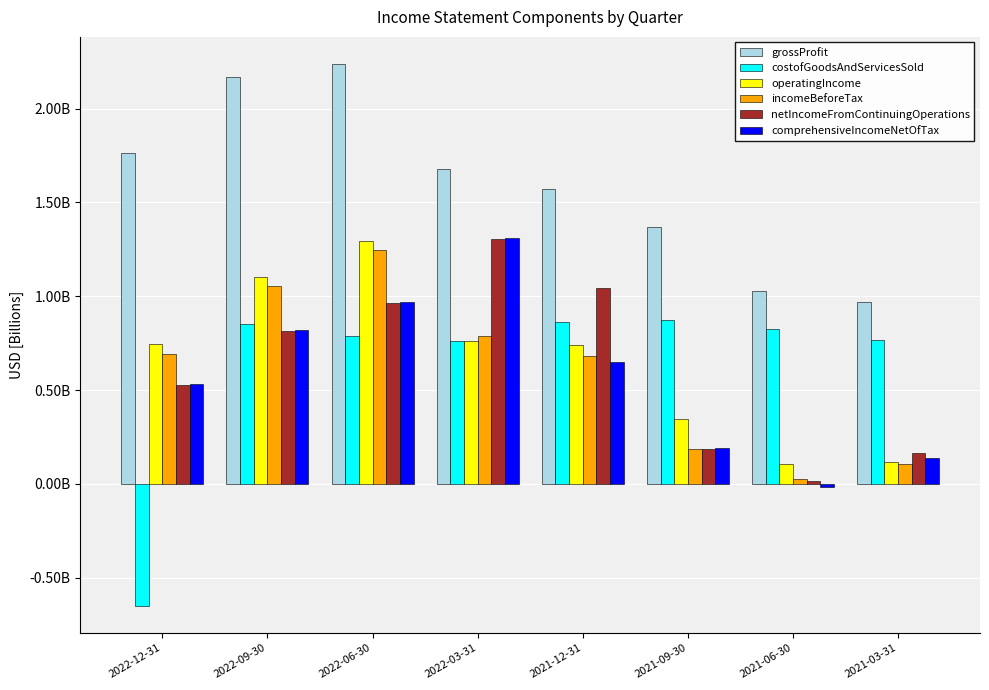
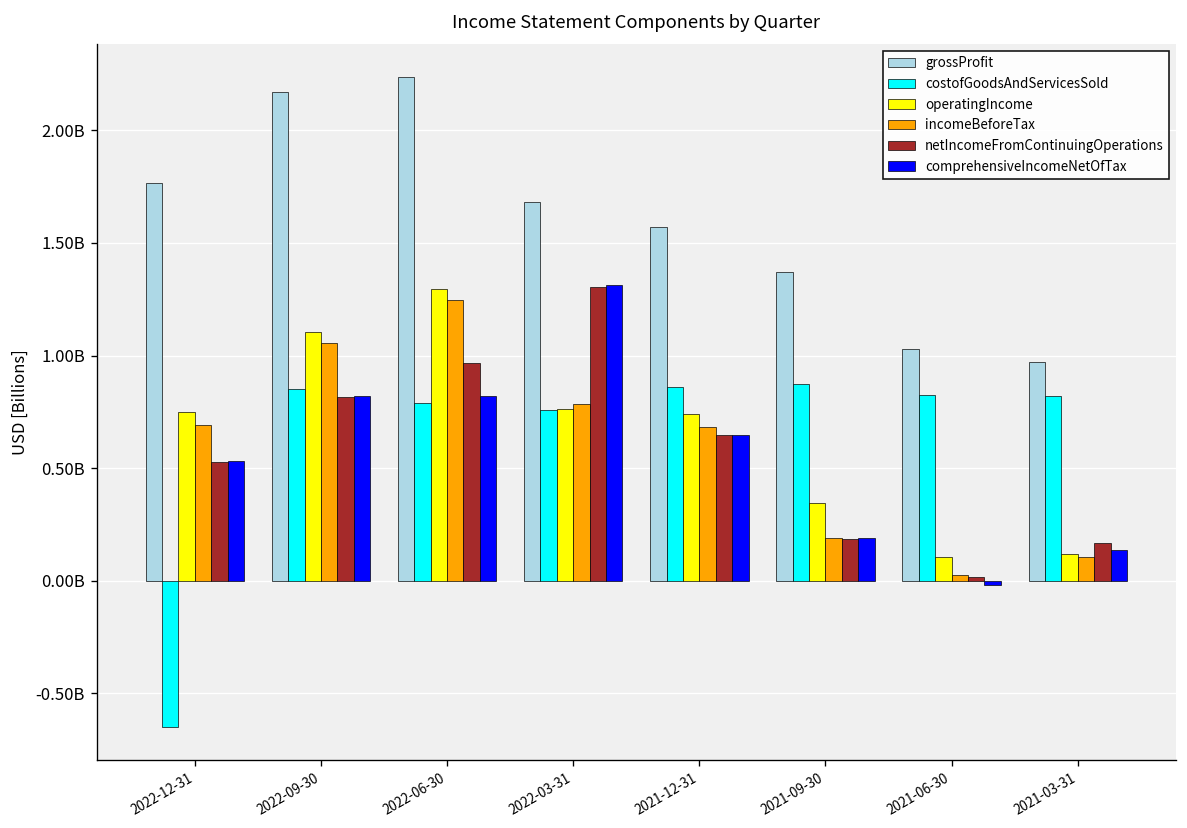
  {
    "grossProfit": {
      "2022-12-31": 1760000000,
      "2022-09-30": 2170000000,
      "2022-06-30": 2240000000,
      "2022-03-31": 1680000000,
      "2021-12-31": 1570000000,
      "2021-09-30": 1370000000,
      "2021-06-30": 1030000000,
      "2021-03-31": 970000000
    },
    "costofGoodsAndServicesSold": {
      "2022-12-31": -650000000,
      "2022-09-30": 850000000,
      "2022-06-30": 790000000,
      "2022-03-31": 760000000,
      "2021-12-31": 860000000,
      "2021-09-30": 870000000,
      "2021-06-30": 830000000,
-     "2021-03-31": 770000000
+     "2021-03-31": 820000000
    },
    "operatingIncome": {
      "2022-12-31": 750000000,
      "2022-09-30": 1100000000,
      "2022-06-30": 1290000000,
      "2022-03-31": 760000000,
      "2021-12-31": 740000000,
      "2021-09-30": 350000000,
      "2021-06-30": 110000000,
      "2021-03-31": 120000000
    },
    "incomeBeforeTax": {
      "2022-12-31": 690000000,
      "2022-09-30": 1060000000,
      "2022-06-30": 1250000000,
      "2022-03-31": 790000000,
      "2021-12-31": 680000000,
      "2021-09-30": 190000000,
      "2021-06-30": 30000000,
      "2021-03-31": 110000000
    },
    "netIncomeFromContinuingOperations": {
      "2022-12-31": 530000000,
      "2022-09-30": 820000000,
      "2022-06-30": 970000000,
      "2022-03-31": 1300000000,
-     "2021-12-31": 1040000000,
+     "2021-12-31": 650000000,
      "2021-09-30": 180000000,
      "2021-06-30": 20000000,
      "2021-03-31": 170000000
    },
    "comprehensiveIncomeNetOfTax": {
      "2022-12-31": 530000000,
      "2022-09-30": 820000000,
-     "2022-06-30": 970000000,
+     "2022-06-30": 820000000,
      "2022-03-31": 1310000000,
      "2021-12-31": 650000000,
      "2021-09-30": 190000000,
      "2021-06-30": -20000000,
      "2021-03-31": 140000000
    }
  }
